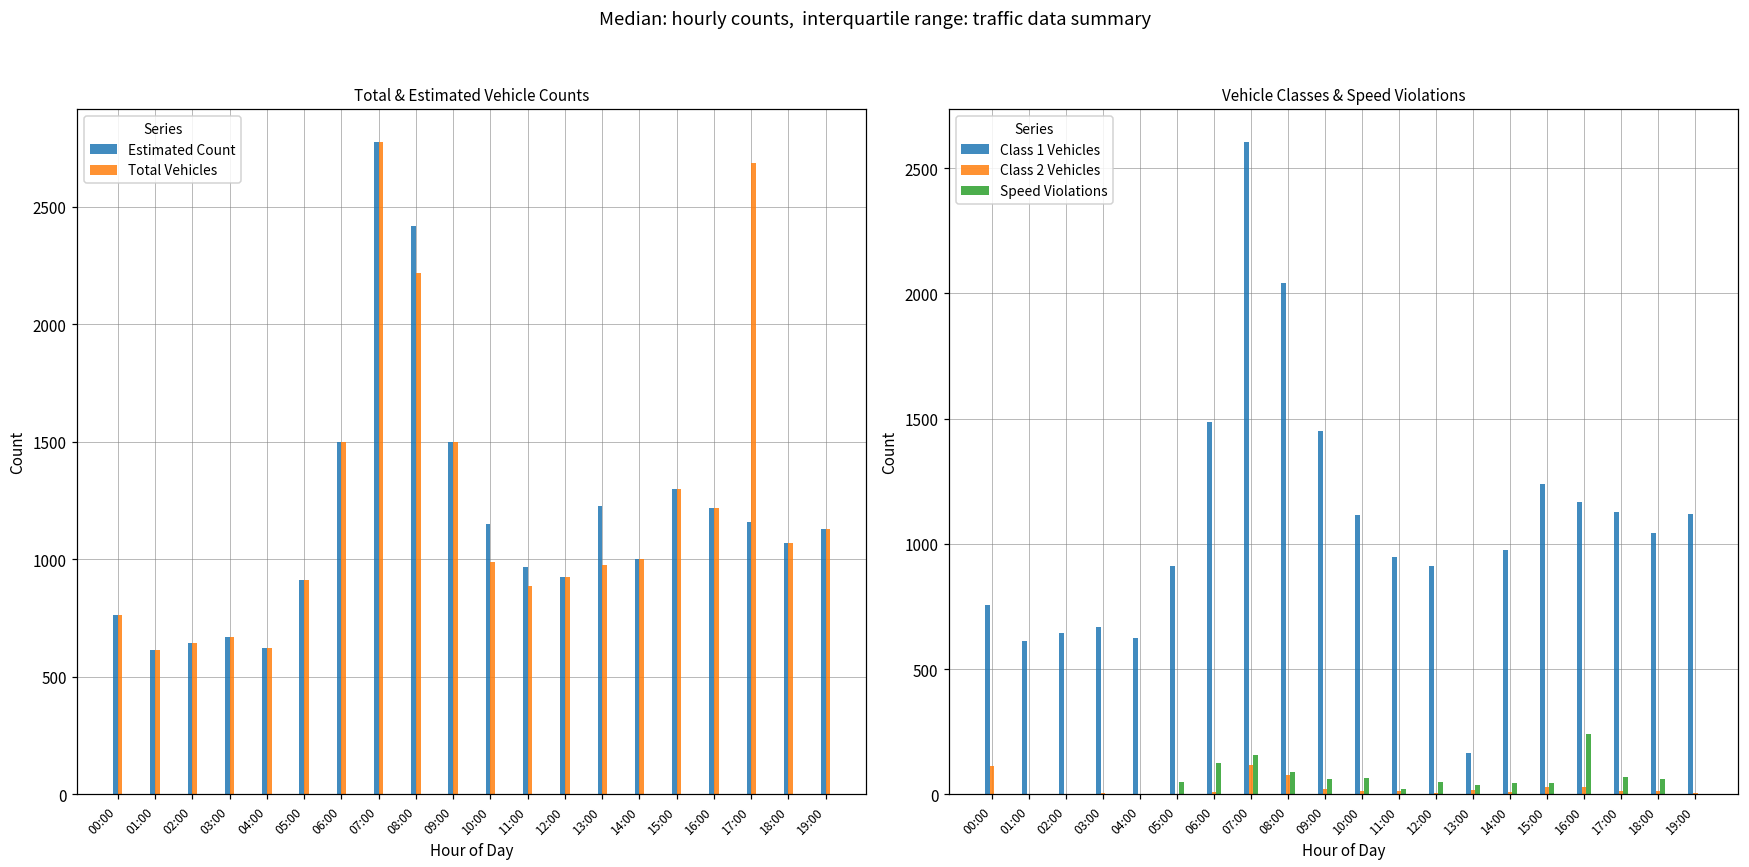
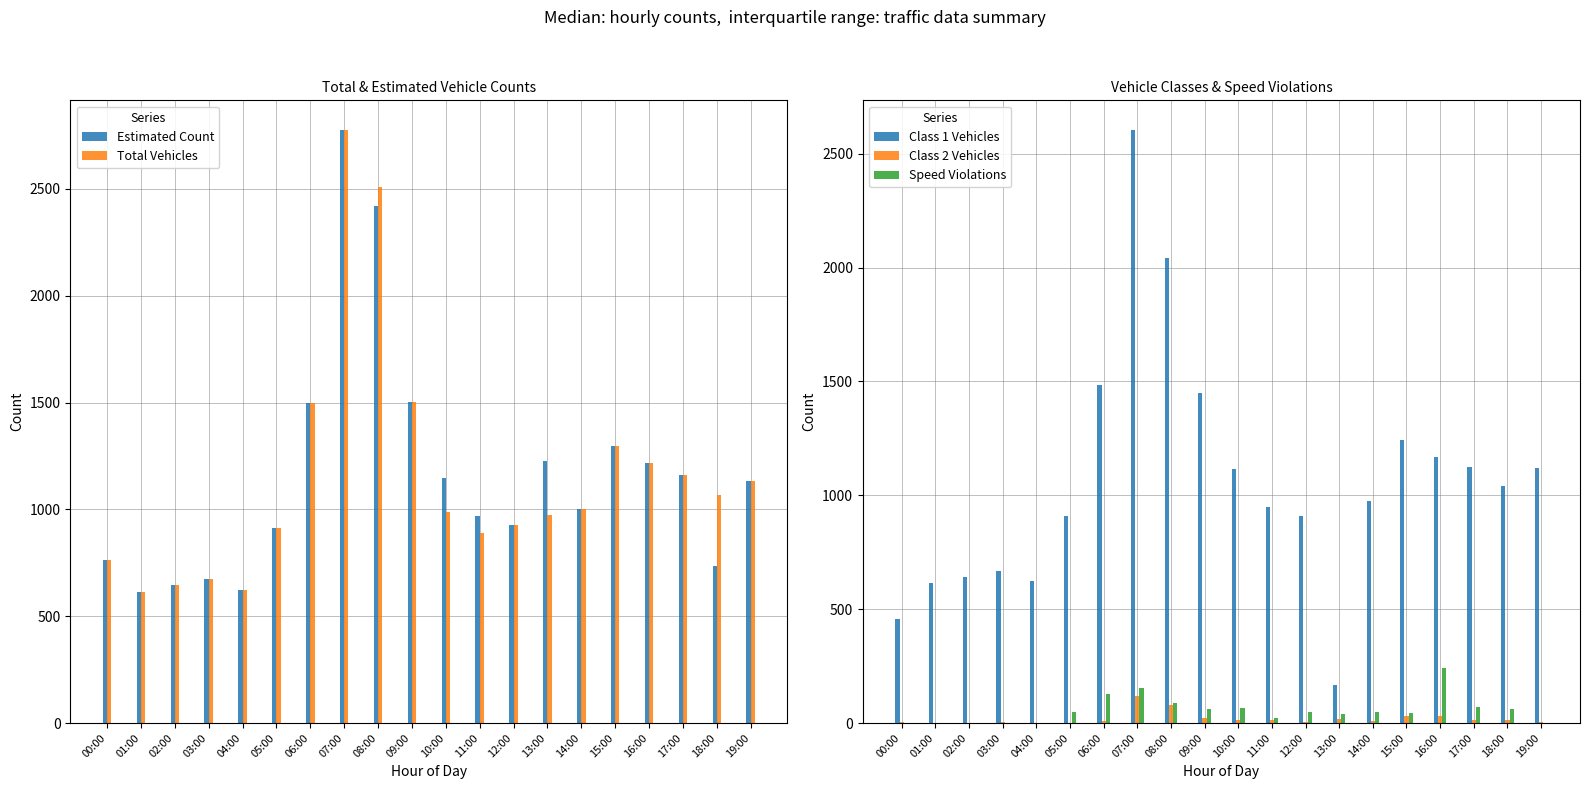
  {
    "Total & Estimated Vehicle Counts": {
      "Estimated Count": {
        "00:00": 770,
        "01:00": 620,
        "02:00": 640,
        "03:00": 670,
        "04:00": 620,
        "05:00": 910,
        "06:00": 1500,
        "07:00": 2780,
        "08:00": 2420,
        "09:00": 1500,
        "10:00": 1150,
        "11:00": 970,
        "12:00": 930,
        "13:00": 1230,
        "14:00": 1000,
        "15:00": 1300,
        "16:00": 1220,
        "17:00": 1160,
-       "18:00": 1070,
+       "18:00": 740,
        "19:00": 1130
      },
      "Total Vehicles": {
        "00:00": 770,
        "01:00": 620,
        "02:00": 640,
        "03:00": 670,
        "04:00": 620,
        "05:00": 910,
        "06:00": 1500,
        "07:00": 2780,
-       "08:00": 2220,
+       "08:00": 2510,
        "09:00": 1500,
        "10:00": 990,
        "11:00": 890,
        "12:00": 930,
        "13:00": 980,
        "14:00": 1000,
        "15:00": 1300,
        "16:00": 1220,
-       "17:00": 2690,
+       "17:00": 1160,
        "18:00": 1070,
        "19:00": 1130
      }
    },
    "Vehicle Classes & Speed Violations": {
      "Class 1 Vehicles": {
-       "00:00": 760,
+       "00:00": 460,
        "01:00": 610,
        "02:00": 640,
        "03:00": 670,
        "04:00": 620,
        "05:00": 910,
        "06:00": 1490,
        "07:00": 2600,
        "08:00": 2040,
        "09:00": 1450,
        "10:00": 1120,
        "11:00": 950,
        "12:00": 910,
        "13:00": 170,
        "14:00": 980,
        "15:00": 1240,
        "16:00": 1170,
        "17:00": 1130,
        "18:00": 1040,
        "19:00": 1120
      },
      "Class 2 Vehicles": {
-       "00:00": 110,
+       "00:00": 0,
        "07:00": 120,
        "08:00": 80,
        "09:00": 20,
        "10:00": 10,
        "11:00": 10,
        "13:00": 20,
        "15:00": 30,
        "16:00": 30,
        "17:00": 20,
        "18:00": 20
      },
      "Speed Violations": {
        "03:00": 0,
        "04:00": 0,
        "05:00": 50,
        "06:00": 130,
        "07:00": 160,
        "08:00": 90,
        "09:00": 60,
        "10:00": 60,
        "11:00": 20,
        "12:00": 50,
        "13:00": 40,
        "14:00": 50,
        "15:00": 40,
        "16:00": 240,
        "17:00": 70,
        "18:00": 60
      }
    }
  }
